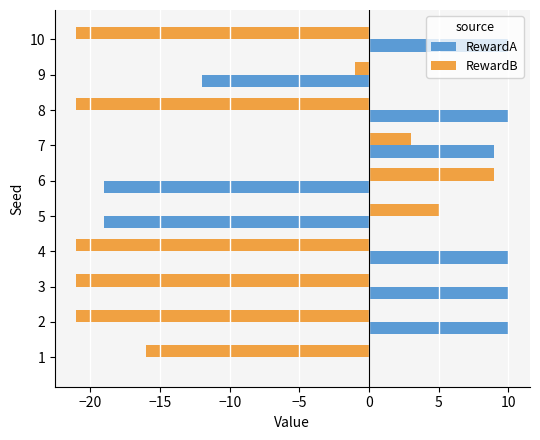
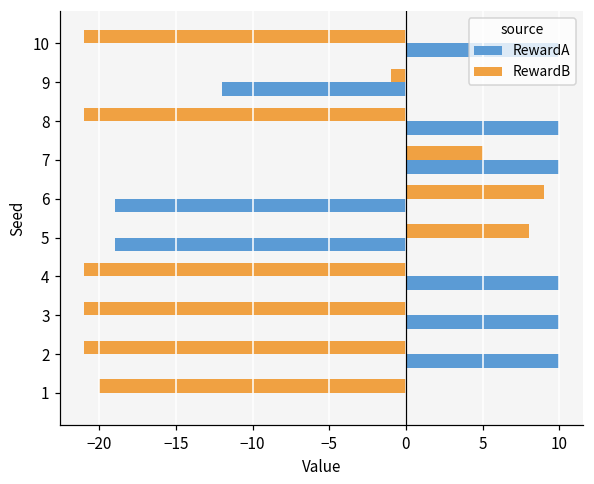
  {
    "RewardA": {
      "9": -12,
      "8": 10,
-     "7": 9,
+     "7": 10,
      "6": -19,
      "5": -19,
      "4": 10,
      "3": 10,
      "2": 10,
      "1": 0
    },
    "RewardB": {
      "10": -21,
      "9": -1,
      "8": -21,
-     "7": 3,
+     "7": 5,
      "6": 9,
-     "5": 5,
+     "5": 8,
      "4": -21,
      "3": -21,
      "2": -21,
-     "1": -16
+     "1": -20
    }
  }
